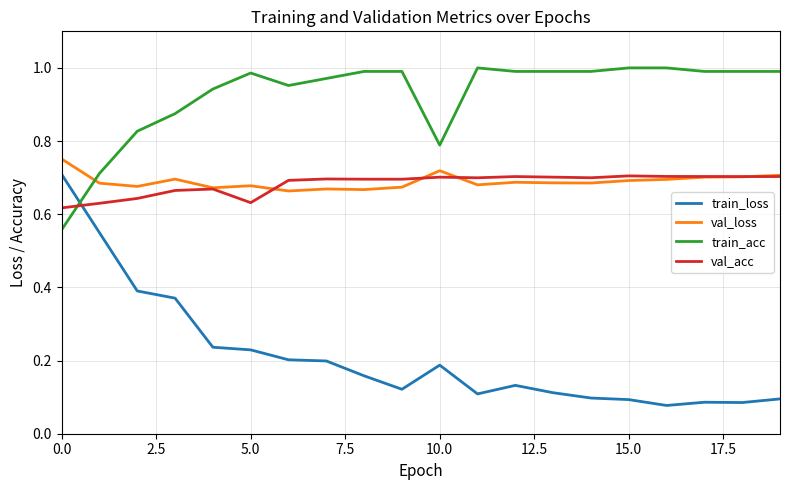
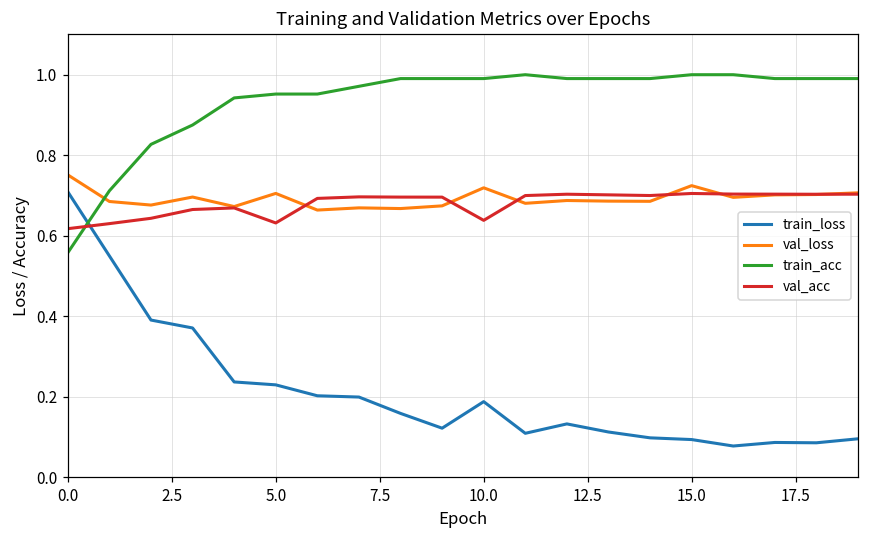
  {
    "train_loss": {
      "0.0": 0.71,
      "5.0": 0.23,
      "10.0": 0.19,
      "15.0": 0.09
    },
    "val_loss": {
      "0.0": 0.75,
-     "5.0": 0.68,
+     "5.0": 0.70,
      "10.0": 0.72,
-     "15.0": 0.69
+     "15.0": 0.72
    },
    "train_acc": {
      "0.0": 0.56,
-     "5.0": 0.99,
-     "10.0": 0.79,
+     "5.0": 0.95,
+     "10.0": 0.99,
      "15.0": 1.00
    },
    "val_acc": {
      "0.0": 0.62,
      "5.0": 0.63,
-     "10.0": 0.70,
+     "10.0": 0.64,
      "15.0": 0.70
    }
  }
